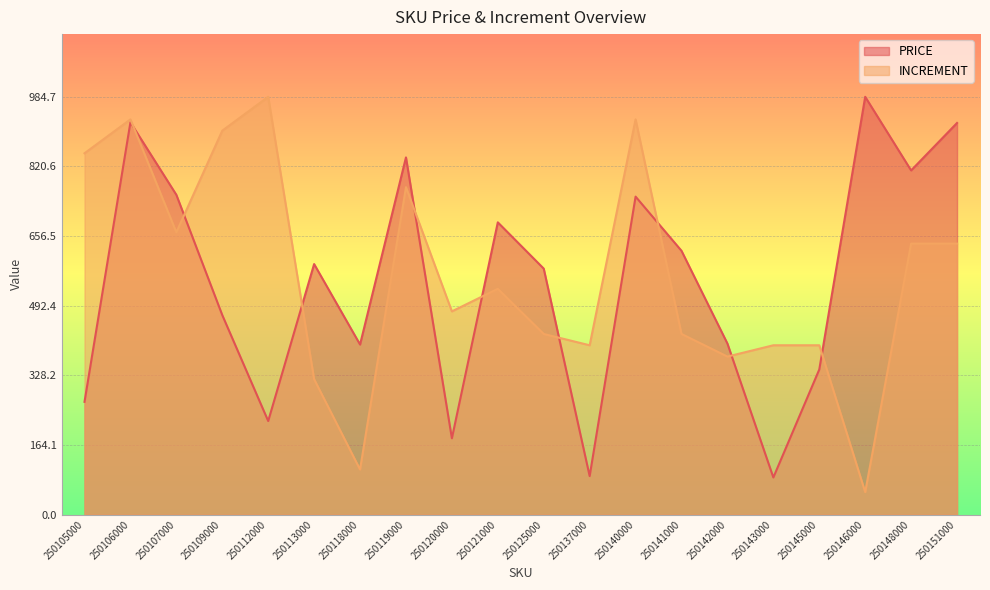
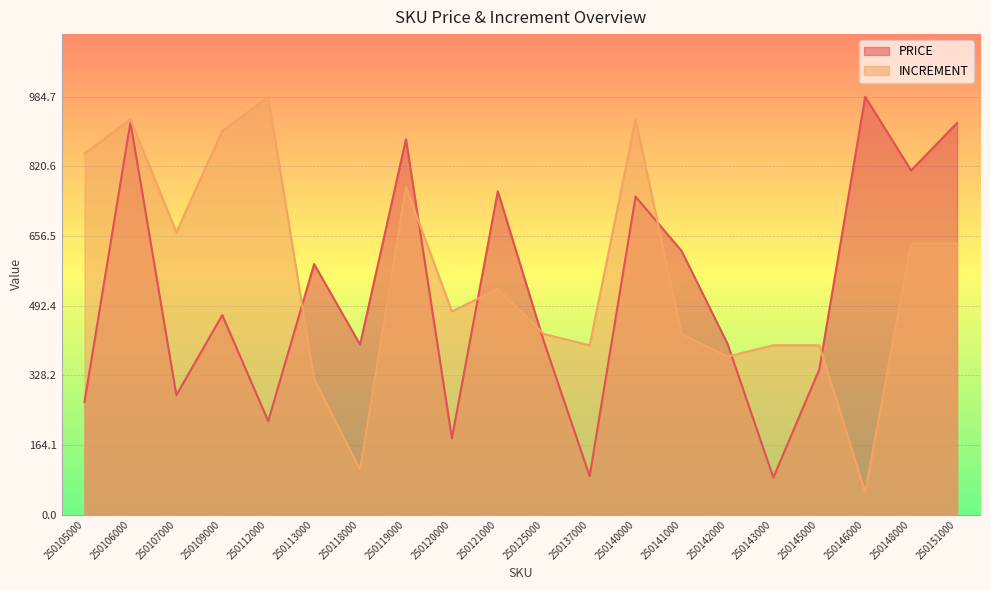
  {
    "PRICE": {
      "250105000": 270,
      "250106000": 920,
-     "250107000": 750,
+     "250107000": 280,
      "250109000": 470,
      "250112000": 220,
      "250113000": 590,
      "250118000": 400,
-     "250119000": 840,
+     "250119000": 880,
      "250120000": 180,
-     "250121000": 690,
-     "250125000": 580,
+     "250121000": 760,
+     "250125000": 410,
      "250137000": 90,
      "250140000": 750,
      "250141000": 620,
      "250142000": 400,
      "250143000": 90,
      "250145000": 340,
      "250146000": 980,
      "250148000": 810,
      "250151000": 920
    },
    "INCREMENT": {
      "250105000": 850,
      "250106000": 930,
      "250107000": 670,
      "250109000": 900,
      "250112000": 980,
      "250113000": 320,
      "250118000": 110,
      "250119000": 770,
      "250120000": 480,
      "250121000": 530,
      "250125000": 430,
      "250137000": 400,
      "250140000": 930,
      "250141000": 430,
      "250142000": 370,
      "250143000": 400,
      "250145000": 400,
      "250146000": 50,
      "250148000": 640,
      "250151000": 640
    }
  }
